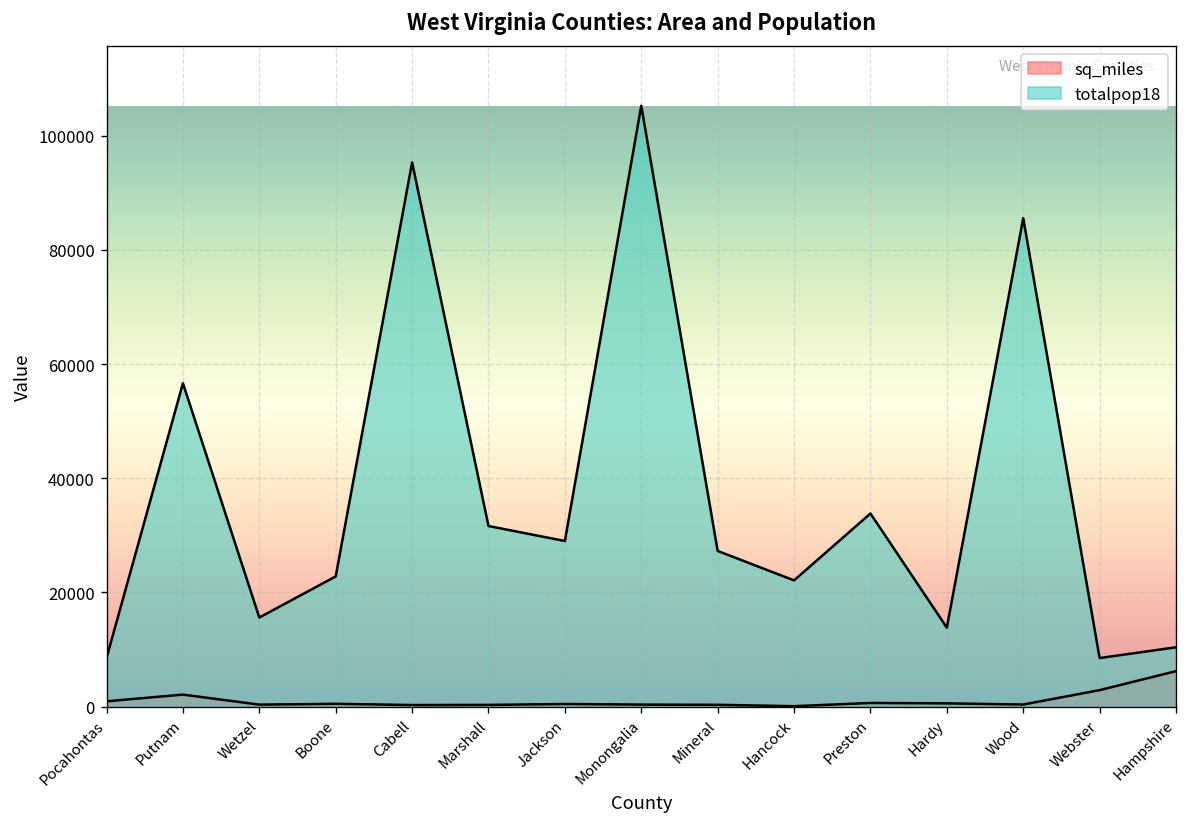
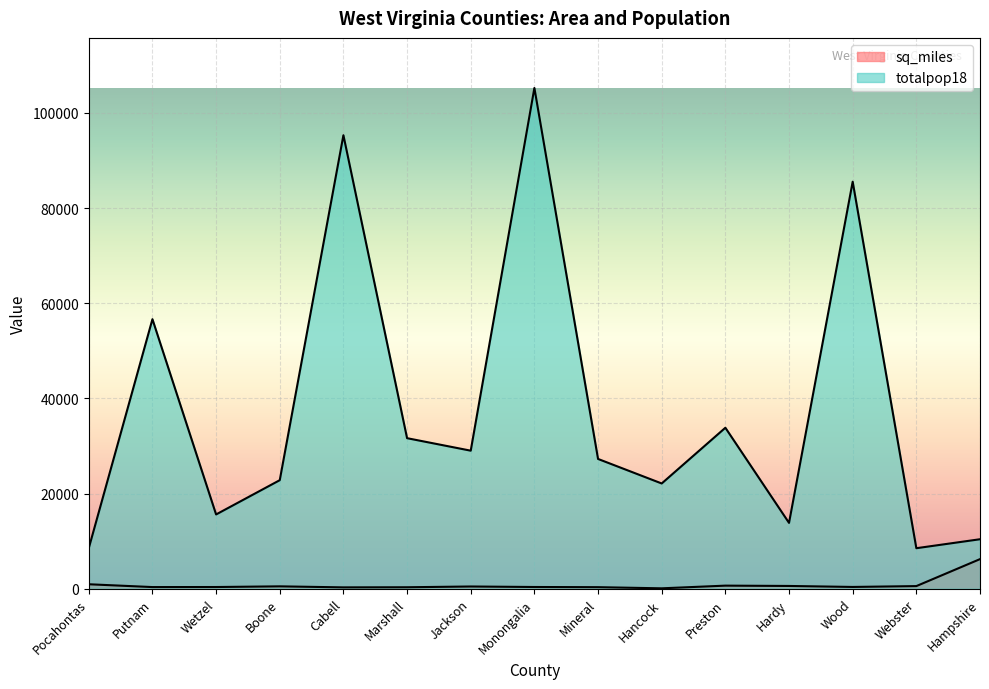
  {
    "sq_miles": {
      "Pocahontas": 1000,
-     "Putnam": 2000,
+     "Putnam": 0,
      "Wetzel": 0,
      "Boone": 1000,
      "Cabell": 0,
      "Marshall": 0,
      "Jackson": 0,
      "Monongalia": 0,
      "Mineral": 0,
      "Hancock": 0,
      "Preston": 1000,
      "Hardy": 1000,
      "Wood": 0,
-     "Webster": 3000,
+     "Webster": 1000,
      "Hampshire": 6000
    },
    "totalpop18": {
      "Pocahontas": 9000,
      "Putnam": 57000,
      "Wetzel": 16000,
      "Boone": 23000,
      "Cabell": 95000,
      "Marshall": 32000,
      "Jackson": 29000,
      "Monongalia": 105000,
      "Mineral": 27000,
      "Hancock": 22000,
      "Preston": 34000,
      "Hardy": 14000,
      "Wood": 86000,
      "Webster": 9000,
      "Hampshire": 10000
    }
  }
